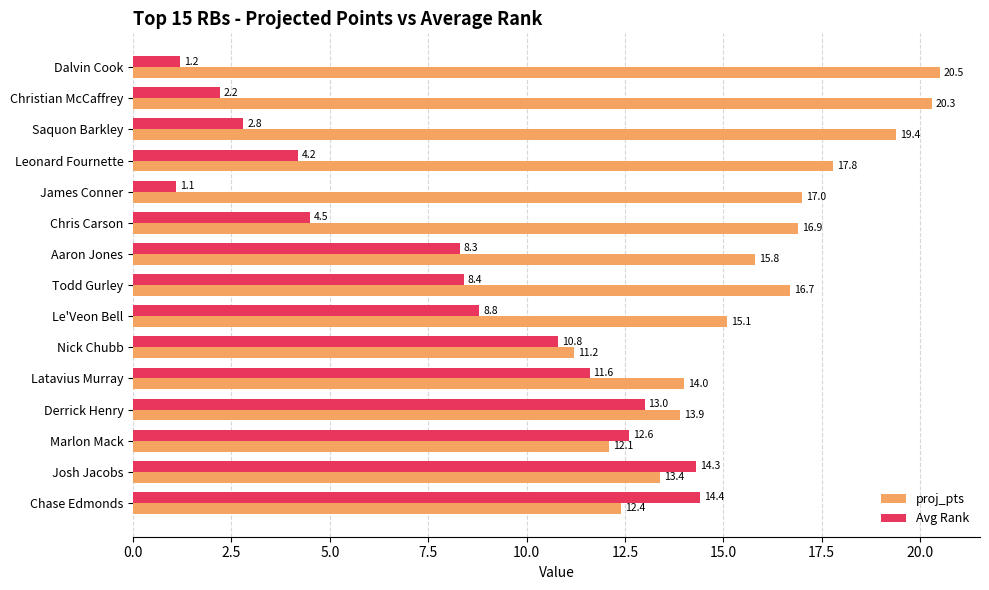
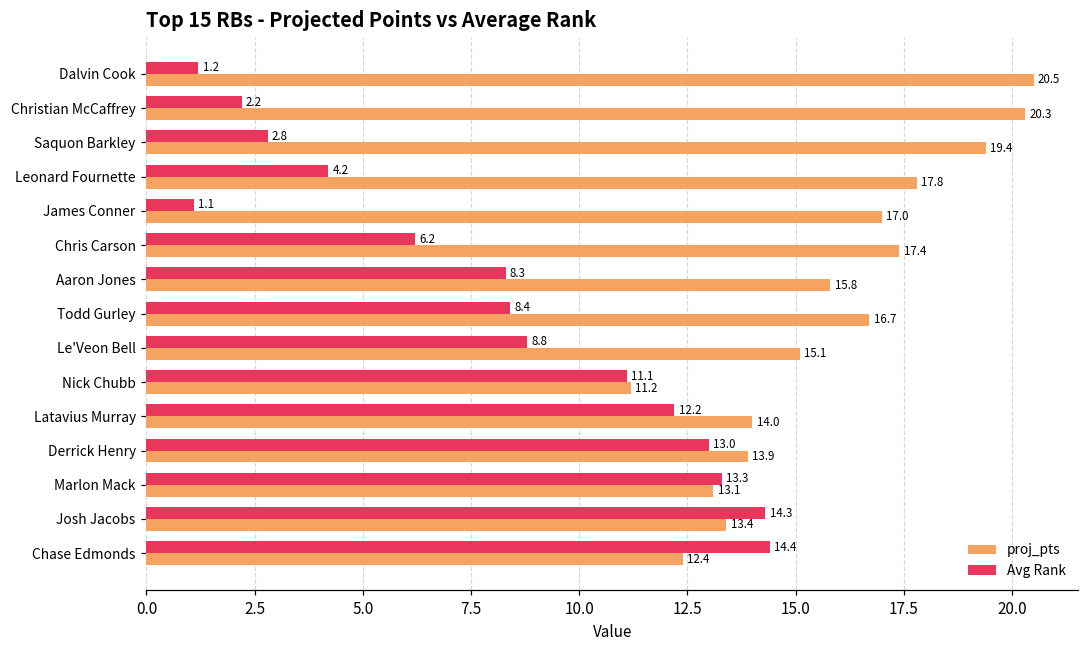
  {
    "proj_pts": {
      "Dalvin Cook": 20.5,
      "Christian McCaffrey": 20.3,
      "Saquon Barkley": 19.4,
      "Leonard Fournette": 17.8,
      "James Conner": 17.0,
-     "Chris Carson": 16.9,
+     "Chris Carson": 17.4,
      "Aaron Jones": 15.8,
      "Todd Gurley": 16.7,
      "Le'Veon Bell": 15.1,
      "Nick Chubb": 11.2,
      "Latavius Murray": 14.0,
      "Derrick Henry": 13.9,
-     "Marlon Mack": 12.1,
+     "Marlon Mack": 13.1,
      "Josh Jacobs": 13.4,
      "Chase Edmonds": 12.4
    },
    "Avg Rank": {
      "Dalvin Cook": 1.2,
      "Christian McCaffrey": 2.2,
      "Saquon Barkley": 2.8,
      "Leonard Fournette": 4.2,
      "James Conner": 1.1,
-     "Chris Carson": 4.5,
+     "Chris Carson": 6.2,
      "Aaron Jones": 8.3,
      "Todd Gurley": 8.4,
      "Le'Veon Bell": 8.8,
-     "Nick Chubb": 10.8,
-     "Latavius Murray": 11.6,
+     "Nick Chubb": 11.1,
+     "Latavius Murray": 12.2,
      "Derrick Henry": 13.0,
-     "Marlon Mack": 12.6,
+     "Marlon Mack": 13.3,
      "Josh Jacobs": 14.3,
      "Chase Edmonds": 14.4
    }
  }
